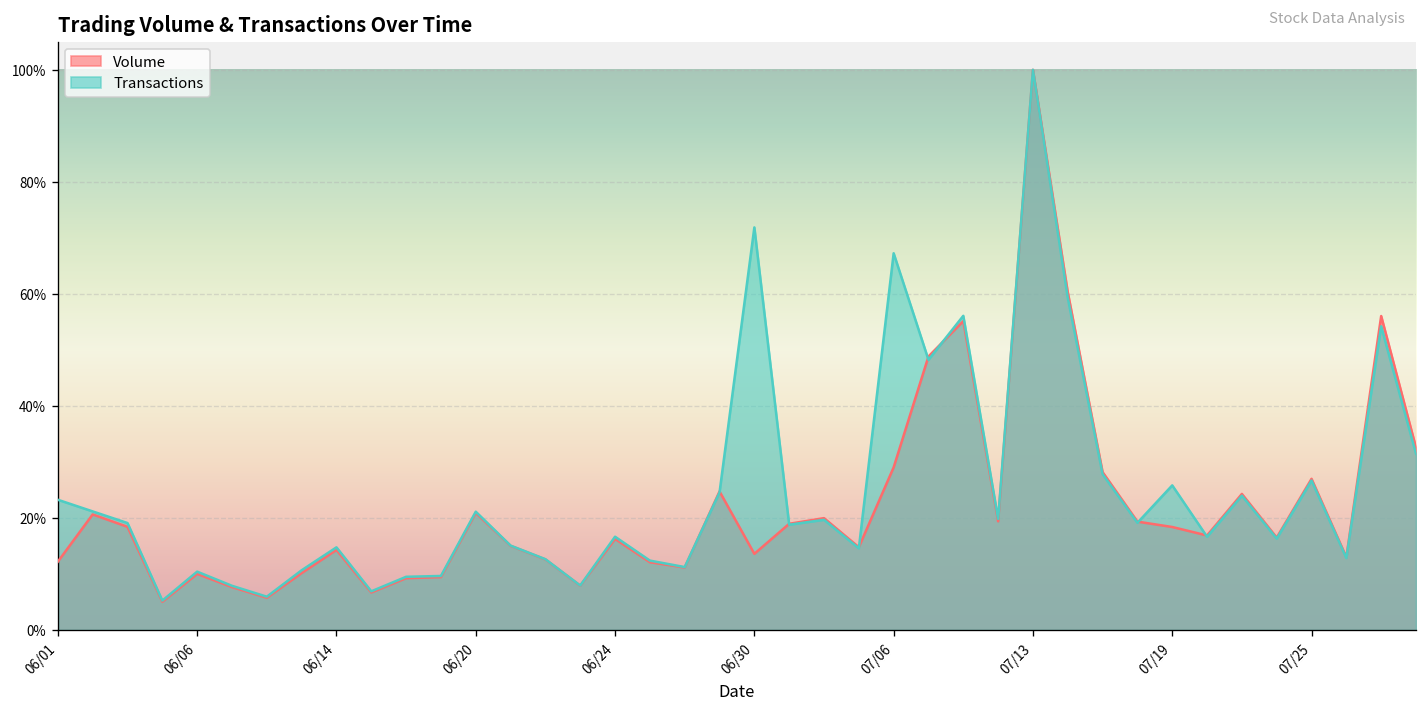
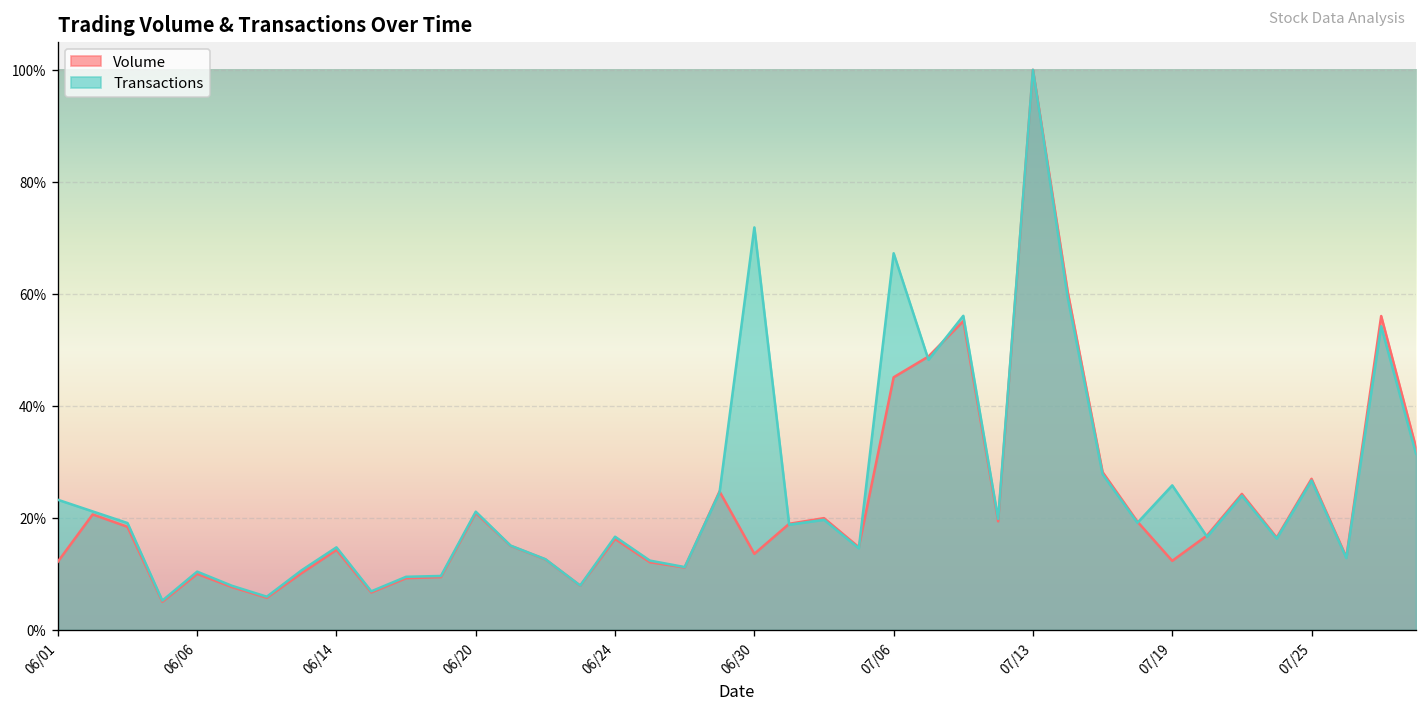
  {
    "Volume": {
      "06/01": "12%",
      "06/30": "14%",
-     "07/06": "29%",
-     "07/19": "18%"
+     "07/06": "45%",
+     "07/19": "12%"
    },
    "Transactions": {
      "06/01": "23%",
      "06/30": "72%",
      "07/06": "67%",
      "07/19": "26%"
    }
  }
